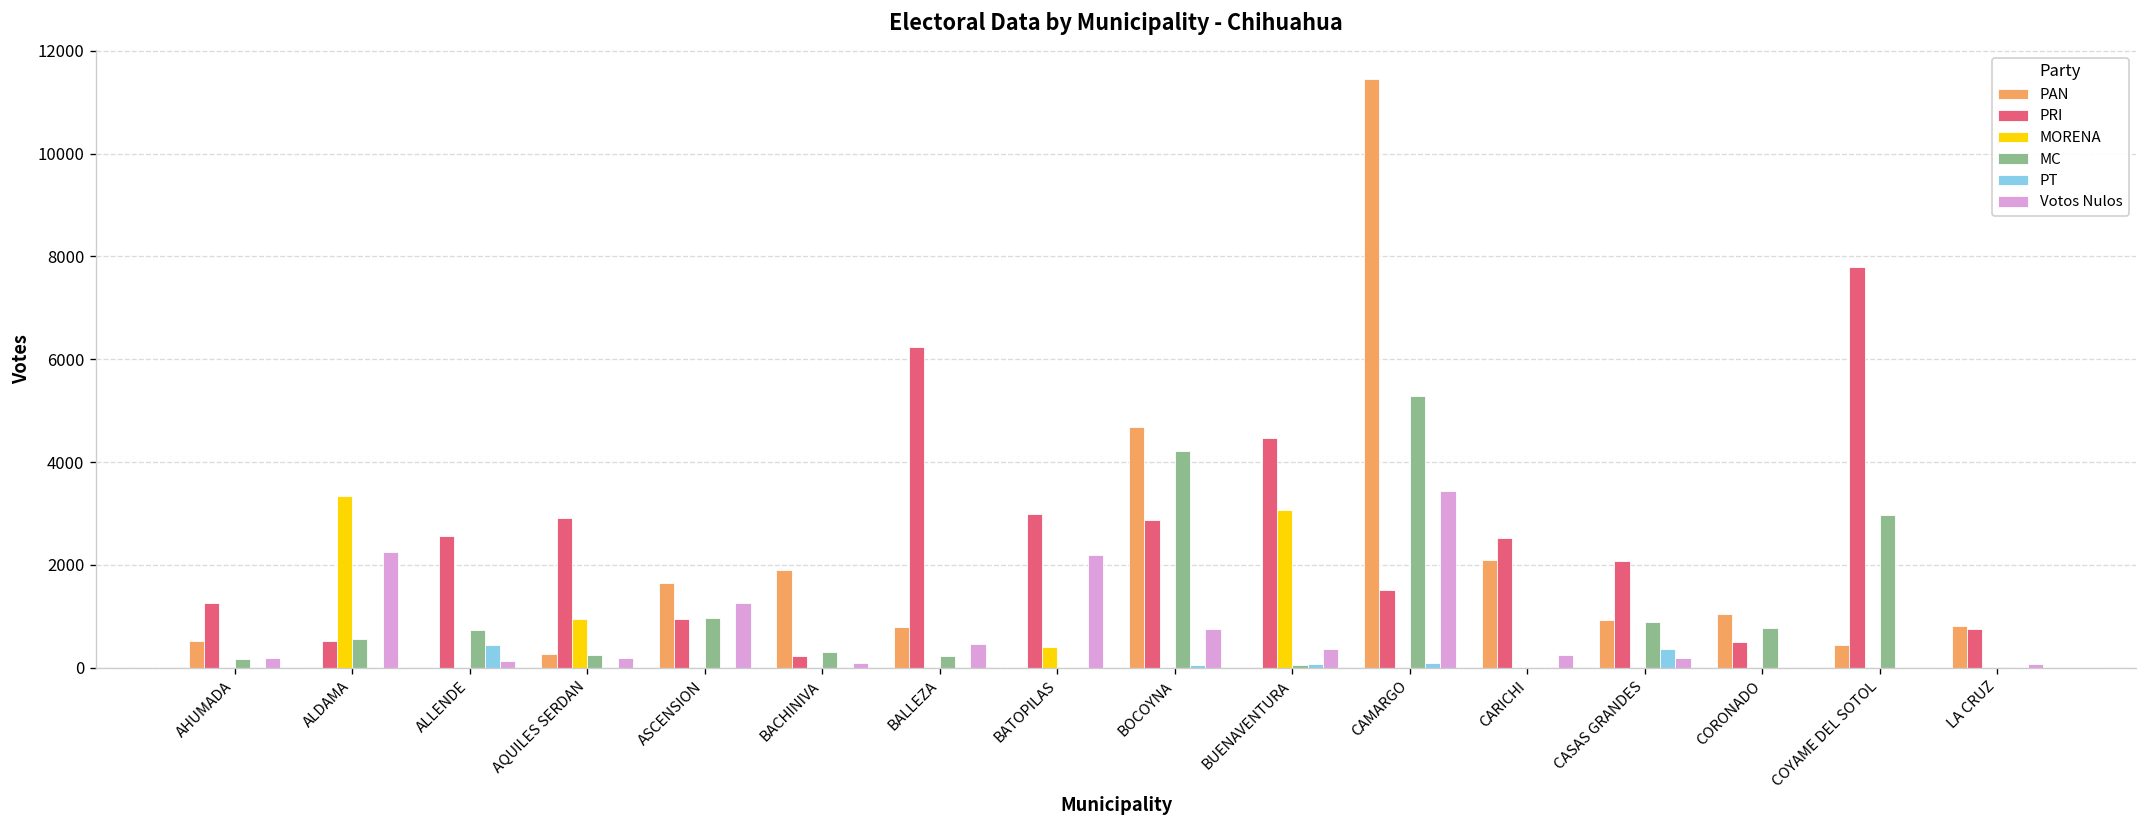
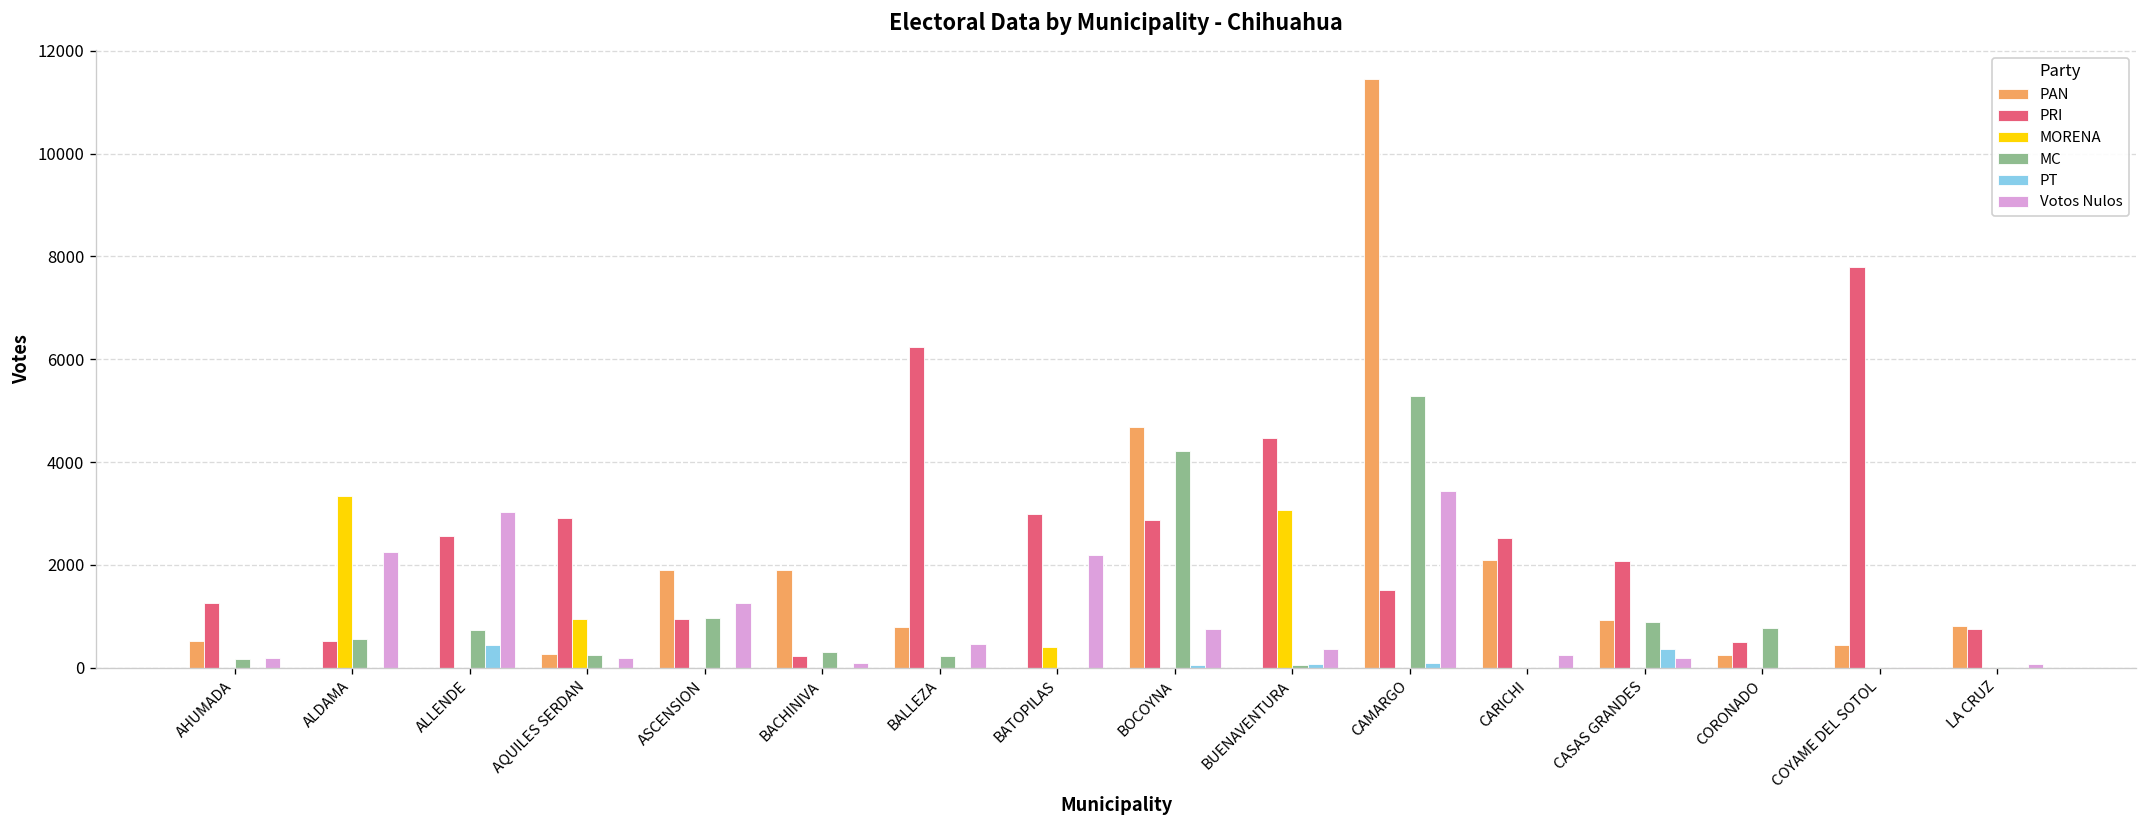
  {
    "PAN": {
      "AHUMADA": 500,
      "ALDAMA": 0,
      "ALLENDE": 0,
      "AQUILES SERDAN": 300,
-     "ASCENSION": 1600,
+     "ASCENSION": 1900,
      "BACHINIVA": 1900,
      "BALLEZA": 800,
      "BATOPILAS": 0,
      "BOCOYNA": 4700,
      "BUENAVENTURA": 0,
      "CAMARGO": 11400,
      "CARICHI": 2100,
      "CASAS GRANDES": 900,
-     "CORONADO": 1000,
+     "CORONADO": 200,
      "COYAME DEL SOTOL": 500,
      "LA CRUZ": 800
    },
    "PRI": {
      "AHUMADA": 1300,
      "ALDAMA": 500,
      "ALLENDE": 2600,
      "AQUILES SERDAN": 2900,
      "ASCENSION": 1000,
      "BACHINIVA": 200,
      "BALLEZA": 6200,
      "BATOPILAS": 3000,
      "BOCOYNA": 2900,
      "BUENAVENTURA": 4500,
      "CAMARGO": 1500,
      "CARICHI": 2500,
      "CASAS GRANDES": 2100,
      "CORONADO": 500,
      "COYAME DEL SOTOL": 7800,
      "LA CRUZ": 800
    },
    "MORENA": {
      "AHUMADA": 0,
      "ALDAMA": 3300,
      "ALLENDE": 0,
      "AQUILES SERDAN": 1000,
      "ASCENSION": 0,
      "BACHINIVA": 0,
      "BALLEZA": 0,
      "BATOPILAS": 400,
      "BOCOYNA": 0,
      "BUENAVENTURA": 3100,
      "CAMARGO": 0,
      "CARICHI": 0,
      "CASAS GRANDES": 0,
      "CORONADO": 0,
      "COYAME DEL SOTOL": 0,
      "LA CRUZ": 0
    },
    "MC": {
      "AHUMADA": 200,
      "ALDAMA": 600,
      "ALLENDE": 700,
      "AQUILES SERDAN": 300,
      "ASCENSION": 1000,
      "BACHINIVA": 300,
      "BALLEZA": 200,
      "BATOPILAS": 0,
      "BOCOYNA": 4200,
      "CAMARGO": 5300,
      "CARICHI": 0,
      "CASAS GRANDES": 900,
      "CORONADO": 800,
-     "COYAME DEL SOTOL": 3000
+     "COYAME DEL SOTOL": 0
    },
    "PT": {
      "ALDAMA": 0,
      "ALLENDE": 400,
      "AQUILES SERDAN": 0,
      "ASCENSION": 0,
      "BACHINIVA": 0,
      "BALLEZA": 0,
      "BATOPILAS": 0,
      "BUENAVENTURA": 100,
      "CAMARGO": 100,
      "CARICHI": 0,
      "CASAS GRANDES": 400,
      "CORONADO": 0,
      "COYAME DEL SOTOL": 0,
      "LA CRUZ": 0
    },
    "Votos Nulos": {
      "AHUMADA": 200,
      "ALDAMA": 2300,
-     "ALLENDE": 100,
+     "ALLENDE": 3000,
      "AQUILES SERDAN": 200,
      "ASCENSION": 1300,
      "BACHINIVA": 100,
      "BALLEZA": 500,
      "BATOPILAS": 2200,
      "BOCOYNA": 700,
      "BUENAVENTURA": 400,
      "CAMARGO": 3400,
      "CARICHI": 200,
      "CASAS GRANDES": 200,
      "LA CRUZ": 100
    }
  }
